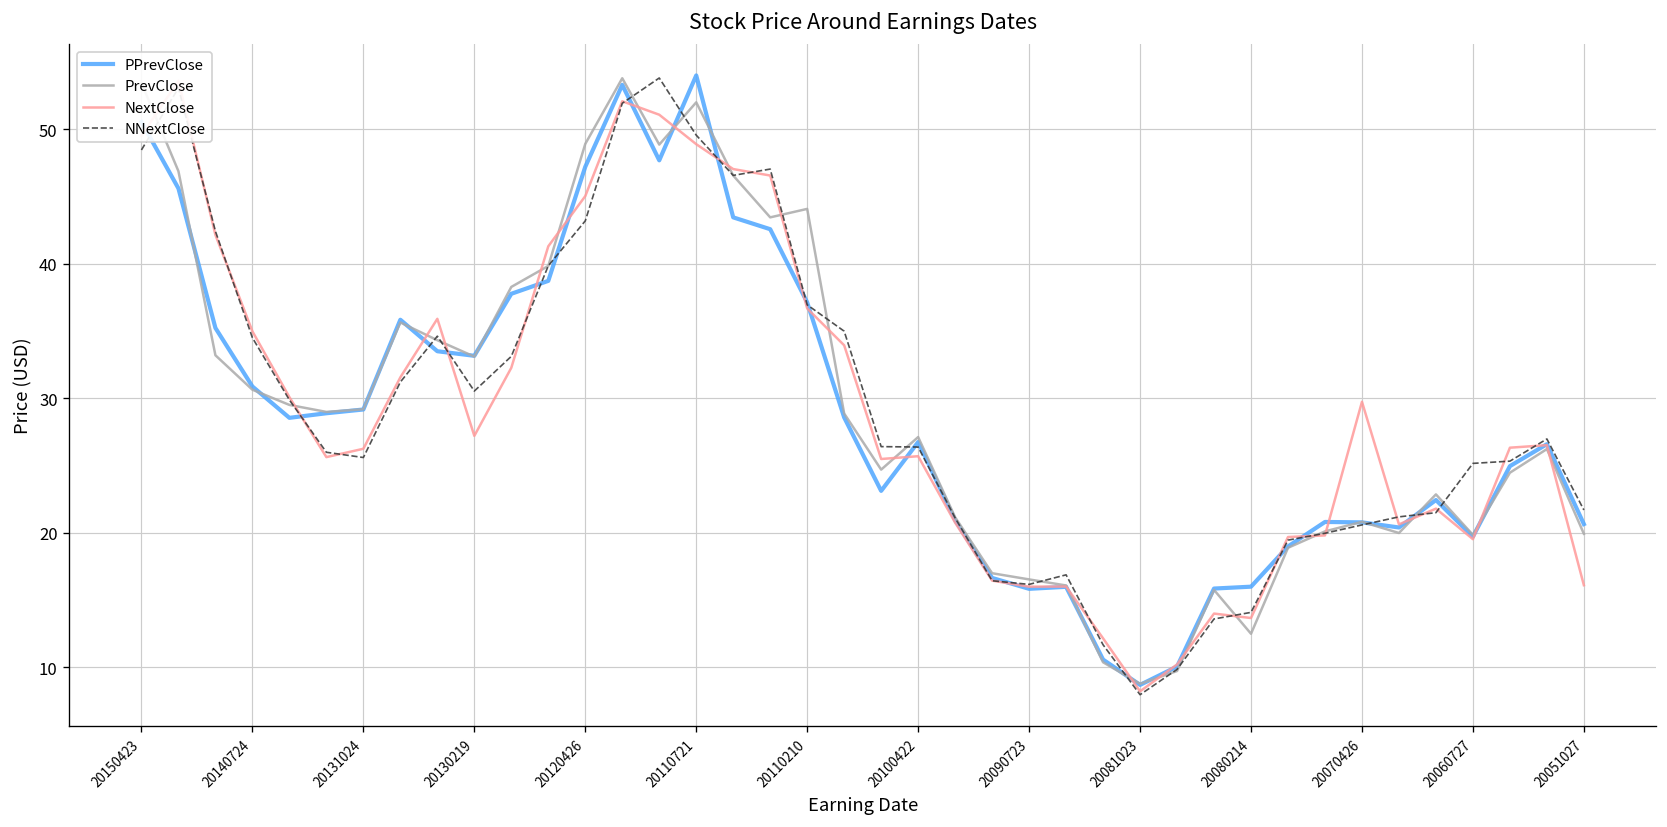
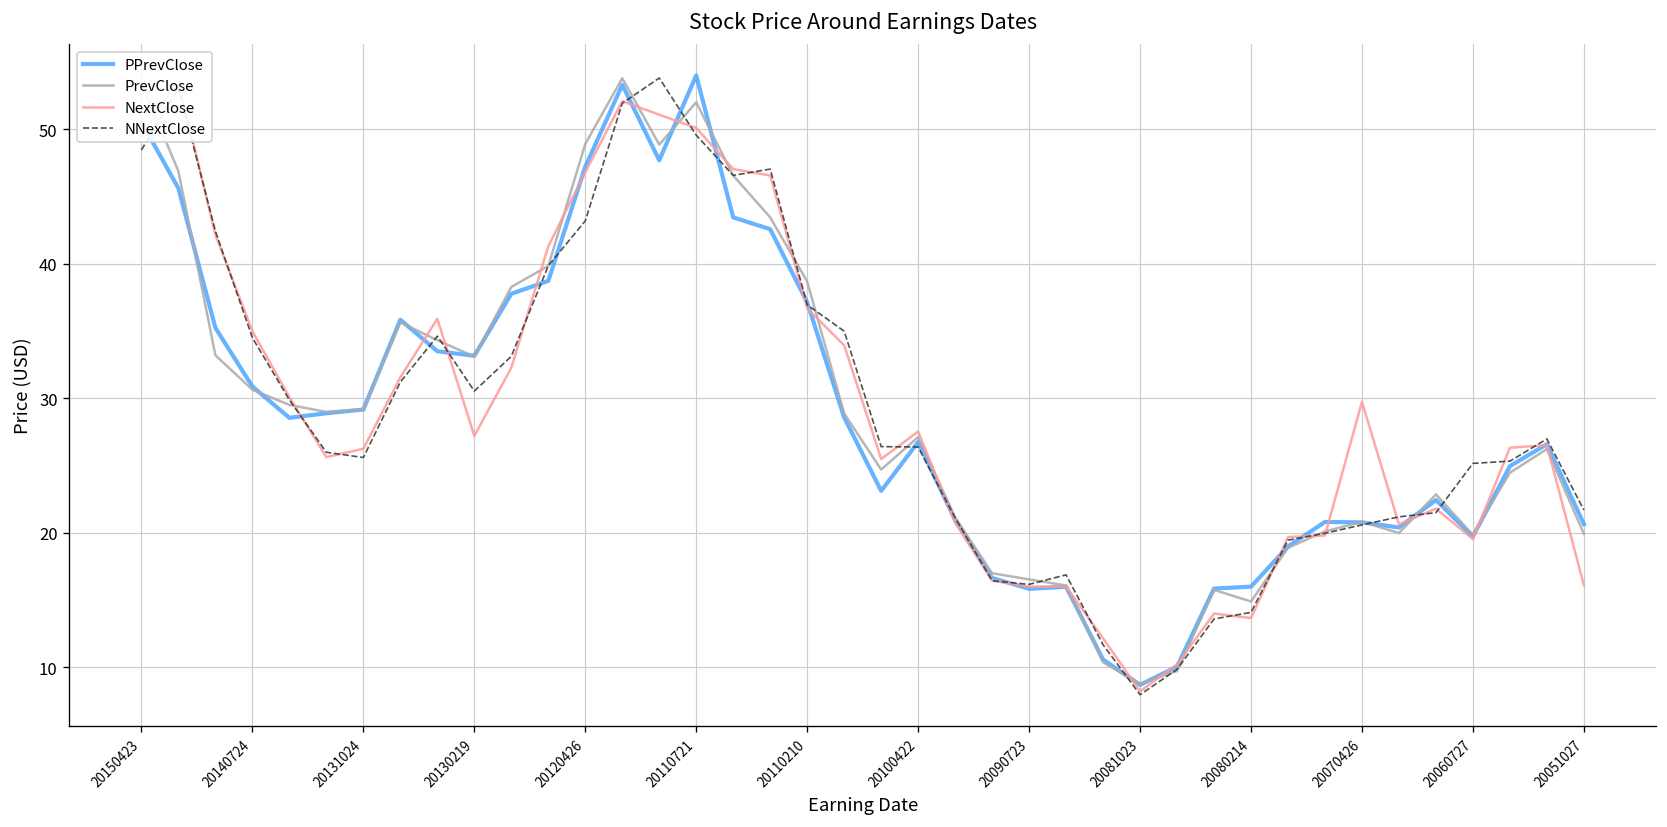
  {
    "PPrevClose": {
      "20140724": 30.9,
      "20120426": 47.2,
      "20110721": 54.0,
      "20100422": 26.8,
      "20080214": 16.0,
      "20051027": 20.7
    },
    "PrevClose": {
      "20140724": 30.6,
      "20120426": 48.9,
      "20110721": 52.0,
-     "20110210": 44.1,
+     "20110210": 38.7,
      "20100422": 27.1,
      "20090723": 16.5,
-     "20080214": 12.5,
+     "20080214": 14.9,
      "20051027": 19.9
    },
    "NextClose": {
      "20140724": 35.0,
      "20131024": 26.3,
      "20130219": 27.2,
-     "20120426": 45.0,
-     "20110721": 48.9,
+     "20120426": 46.8,
+     "20110721": 50.1,
      "20110210": 36.7,
-     "20100422": 25.7,
+     "20100422": 27.5,
      "20081023": 8.2,
      "20080214": 13.7,
      "20070426": 29.7,
      "20051027": 16.1
    },
    "NNextClose": {
      "20150423": 48.5,
      "20140724": 34.5,
      "20131024": 25.6,
      "20130219": 30.5,
      "20120426": 43.2,
      "20110721": 49.6,
      "20100422": 26.4,
      "20081023": 8.0,
      "20080214": 14.1,
      "20060727": 25.2,
      "20051027": 21.7
    }
  }
